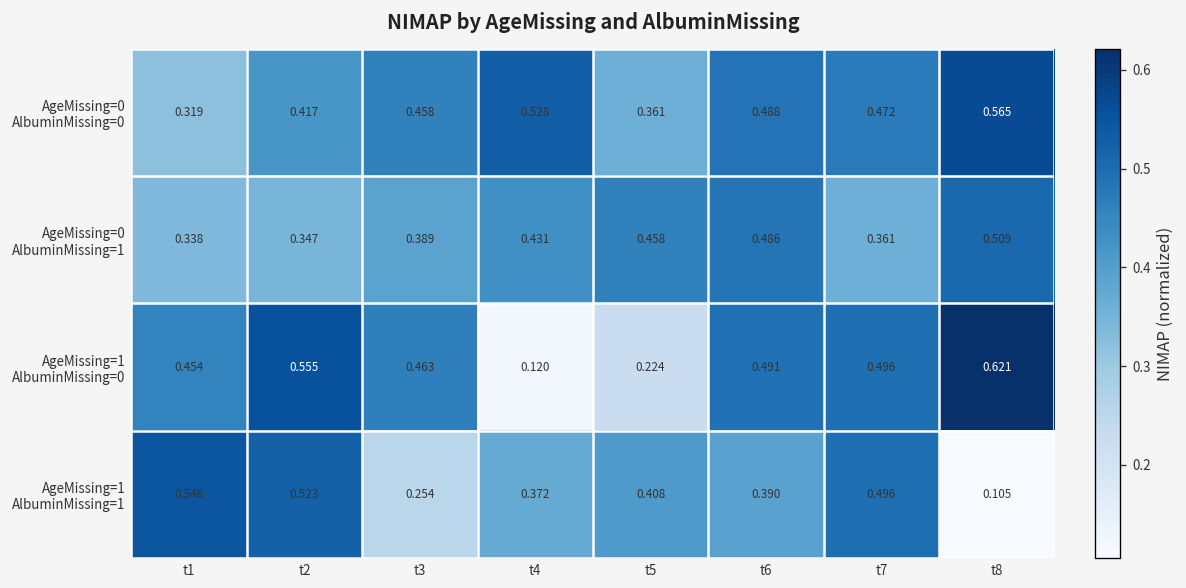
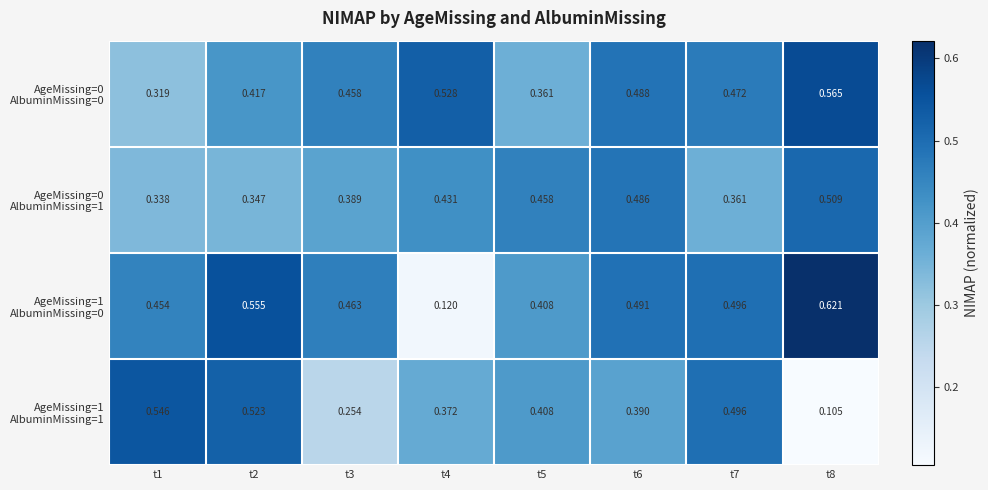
  {
    "AgeMissing=0 AlbuminMissing=0": {
      "t1": 0.319,
      "t2": 0.417,
      "t3": 0.458,
      "t4": 0.528,
      "t5": 0.361,
      "t6": 0.488,
      "t7": 0.472,
      "t8": 0.565
    },
    "AgeMissing=0 AlbuminMissing=1": {
      "t1": 0.338,
      "t2": 0.347,
      "t3": 0.389,
      "t4": 0.431,
      "t5": 0.458,
      "t6": 0.486,
      "t7": 0.361,
      "t8": 0.509
    },
    "AgeMissing=1 AlbuminMissing=0": {
      "t1": 0.454,
      "t2": 0.555,
      "t3": 0.463,
      "t4": 0.120,
-     "t5": 0.224,
+     "t5": 0.408,
      "t6": 0.491,
      "t7": 0.496,
      "t8": 0.621
    },
    "AgeMissing=1 AlbuminMissing=1": {
      "t1": 0.546,
      "t2": 0.523,
      "t3": 0.254,
      "t4": 0.372,
      "t5": 0.408,
      "t6": 0.390,
      "t7": 0.496,
      "t8": 0.105
    }
  }
